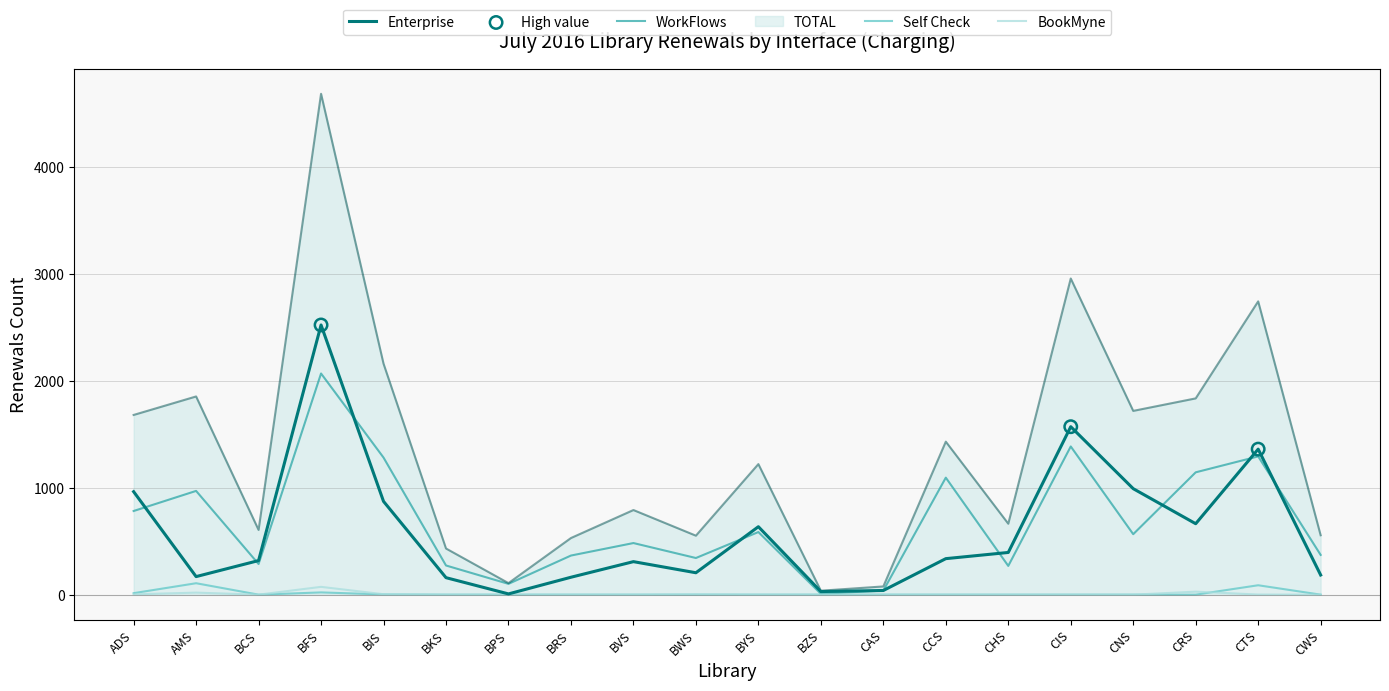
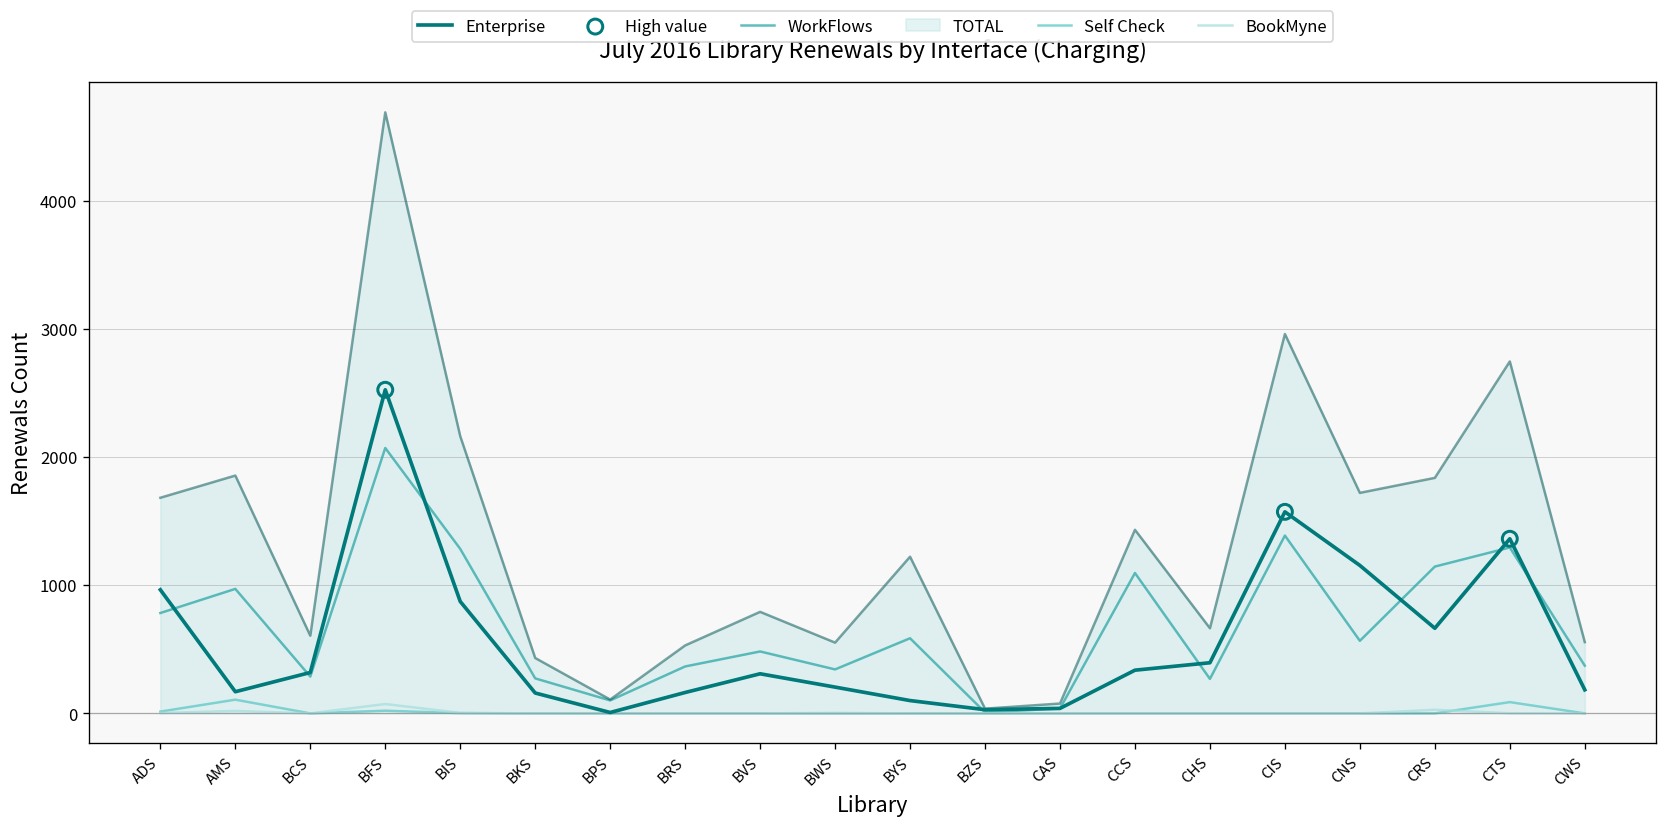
  {
    "Enterprise": {
      "ADS": 960,
      "AMS": 170,
      "BCS": 320,
      "BIS": 870,
      "BKS": 160,
      "BRS": 160,
      "BVS": 310,
      "BWS": 210,
-     "BYS": 640,
+     "BYS": 100,
      "CCS": 340,
      "CHS": 400,
-     "CNS": 990,
+     "CNS": 1150,
      "CRS": 660,
      "CWS": 180
    },
    "WorkFlows": {
      "ADS": 780,
      "AMS": 970,
      "BCS": 290,
      "BFS": 2070,
      "BIS": 1280,
      "BKS": 270,
      "BRS": 370,
      "BVS": 480,
      "BWS": 340,
      "BYS": 590,
      "CCS": 1100,
      "CHS": 270,
      "CIS": 1390,
      "CNS": 570,
      "CRS": 1150,
      "CTS": 1290,
      "CWS": 370
    },
    "Self Check": {
      "AMS": 110,
      "BFS": 20,
      "CRS": 0,
      "CTS": 90
    }
  }
